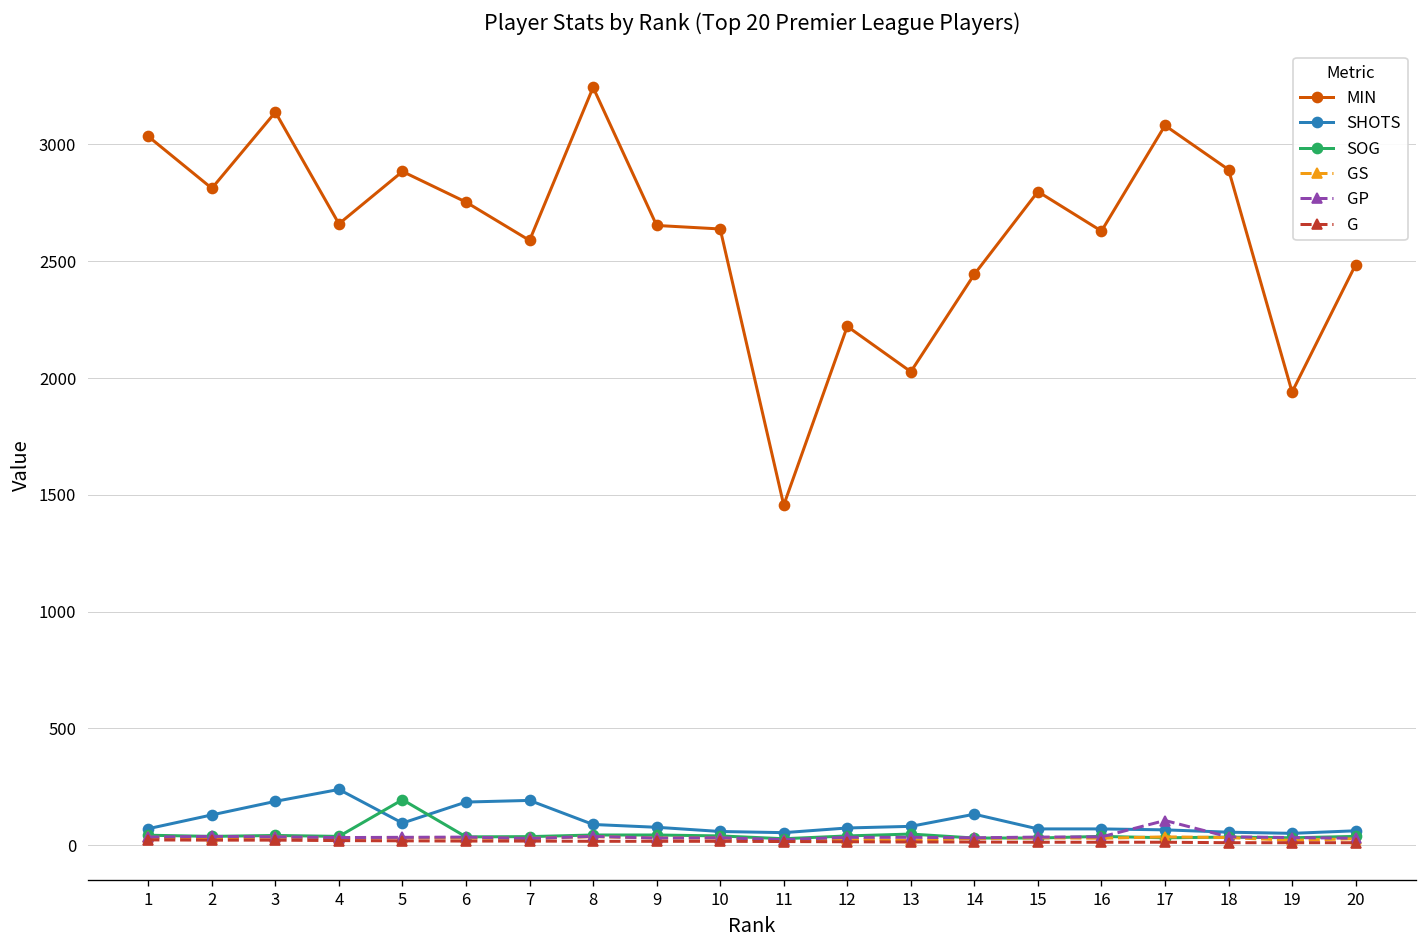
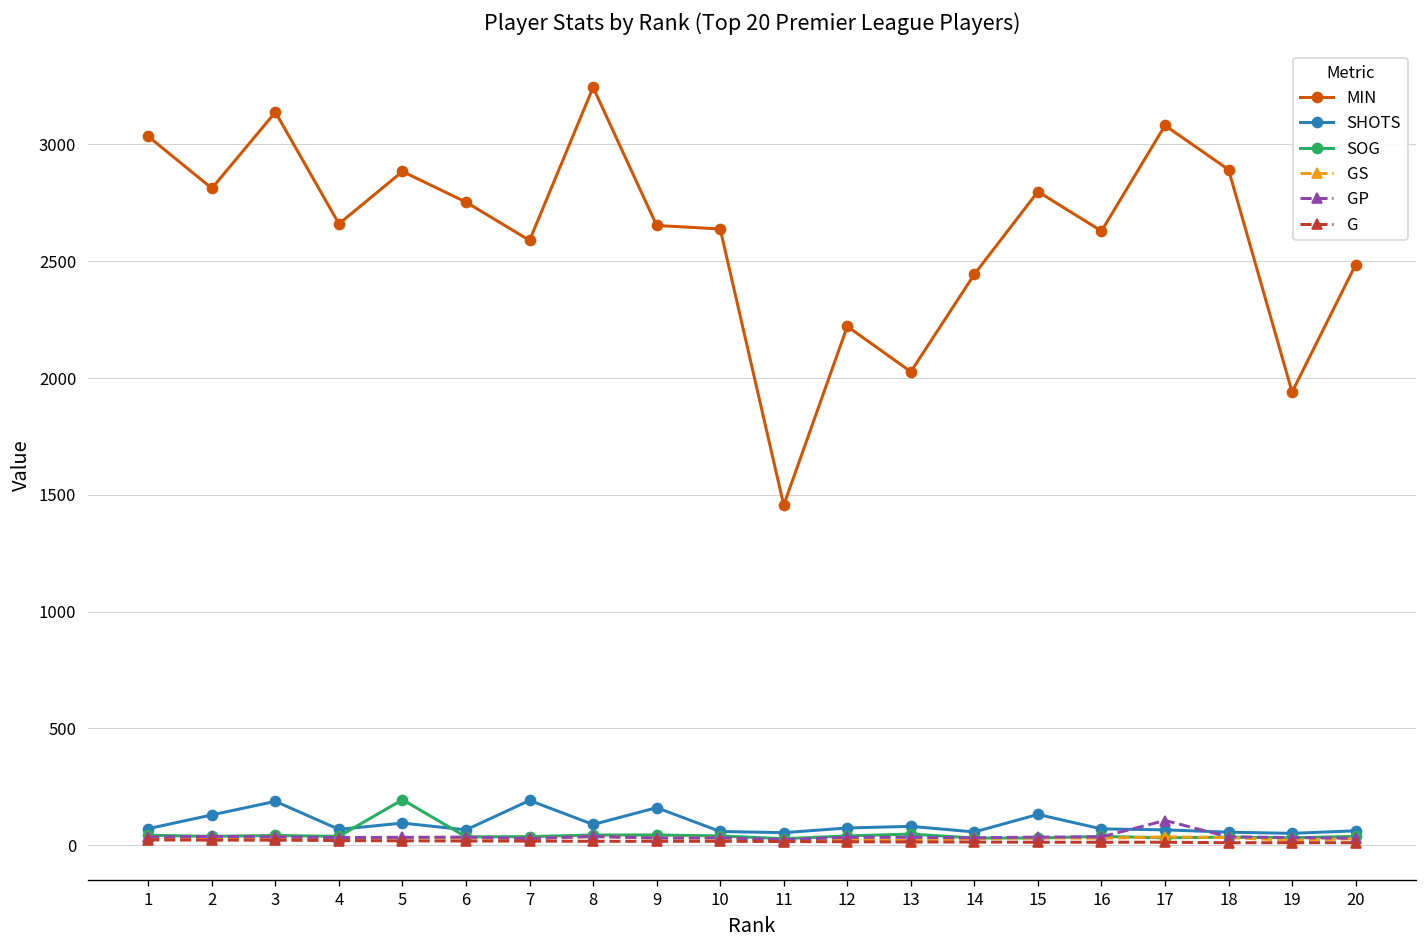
  {
    "SHOTS": {
      "1": 70,
      "2": 130,
      "3": 190,
-     "4": 240,
+     "4": 70,
      "5": 100,
-     "6": 190,
+     "6": 70,
      "7": 190,
      "8": 90,
-     "9": 80,
+     "9": 160,
      "10": 60,
      "11": 50,
      "12": 70,
      "13": 80,
-     "14": 130,
-     "15": 70,
+     "14": 60,
+     "15": 130,
      "16": 70,
      "17": 70,
      "18": 60,
      "19": 50,
      "20": 60
    },
    "SOG": {
      "5": 200,
      "9": 40,
      "13": 50
    },
    "GP": {
      "17": 110
    }
  }
